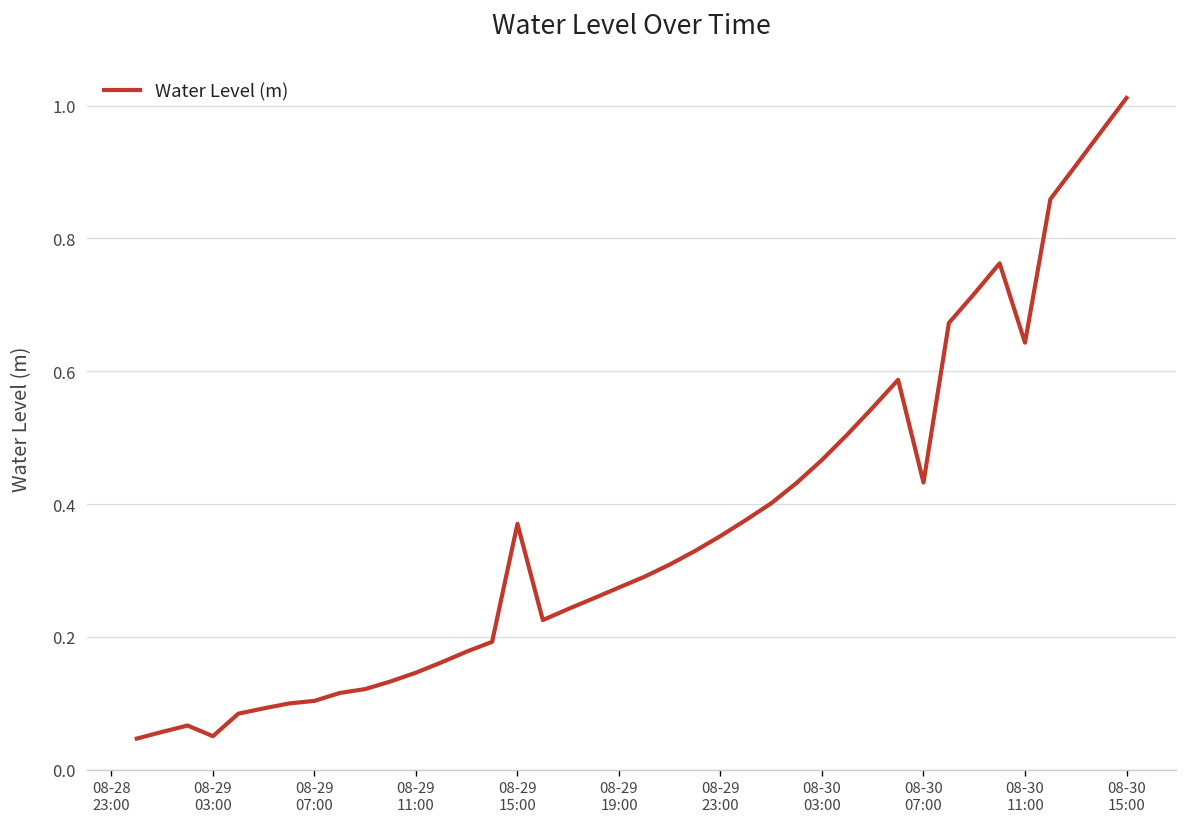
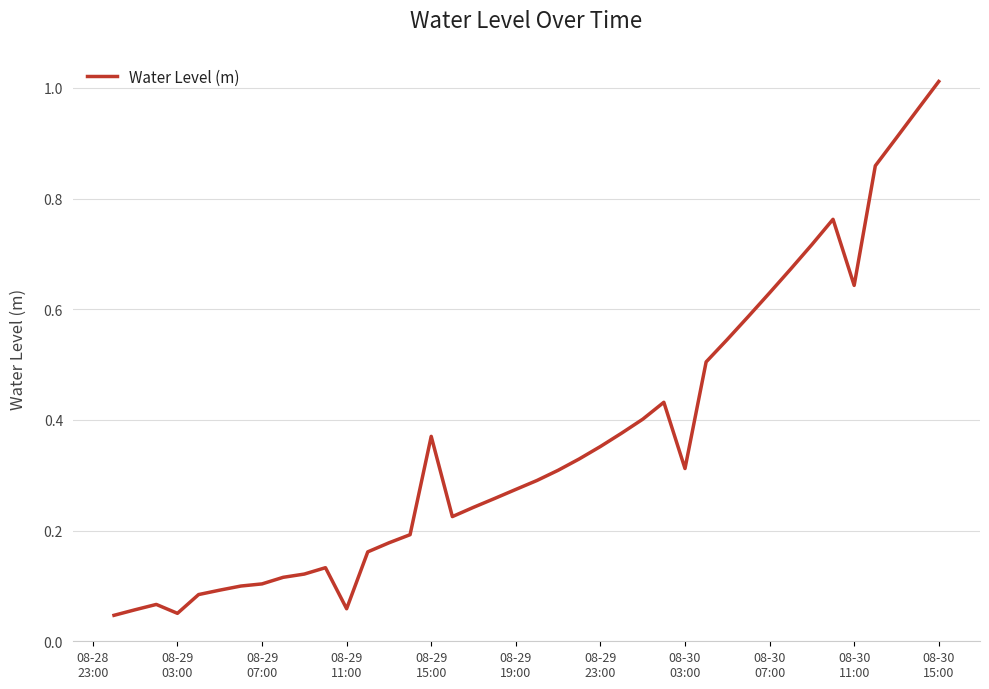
  {
    "08-29 03:00": 0.05,
    "08-29 07:00": 0.10,
-   "08-29 11:00": 0.15,
+   "08-29 11:00": 0.06,
    "08-29 15:00": 0.37,
    "08-29 19:00": 0.27,
    "08-29 23:00": 0.35,
-   "08-30 03:00": 0.47,
-   "08-30 07:00": 0.43,
+   "08-30 03:00": 0.31,
+   "08-30 07:00": 0.63,
    "08-30 11:00": 0.64,
    "08-30 15:00": 1.01
  }
